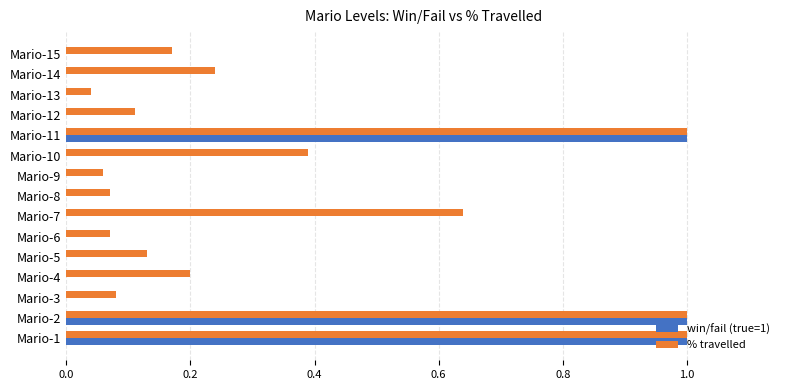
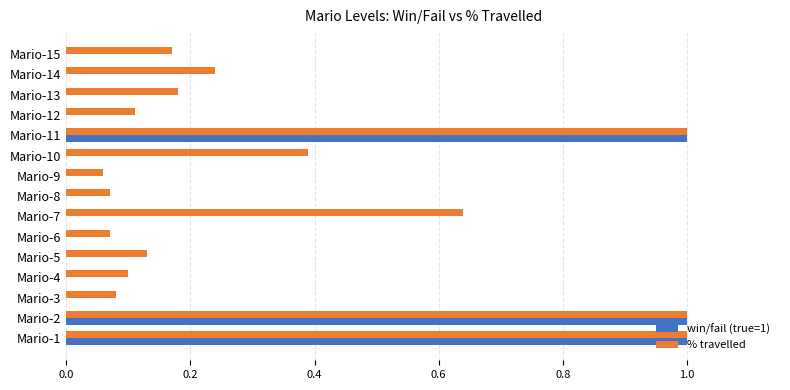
  {
    "win/fail (true=1)": {
      "Mario-15": 0.00,
      "Mario-14": 0.00,
      "Mario-13": 0.00,
      "Mario-12": 0.00,
      "Mario-11": 1.00,
      "Mario-10": 0.00,
      "Mario-9": 0.00,
      "Mario-8": 0.00,
      "Mario-7": 0.00,
      "Mario-6": 0.00,
      "Mario-5": 0.00,
      "Mario-4": 0.00,
      "Mario-3": 0.00,
      "Mario-2": 1.00,
      "Mario-1": 1.00
    },
    "% travelled": {
      "Mario-15": 0.17,
      "Mario-14": 0.24,
-     "Mario-13": 0.04,
+     "Mario-13": 0.18,
      "Mario-12": 0.11,
      "Mario-11": 1.00,
      "Mario-10": 0.39,
      "Mario-9": 0.06,
      "Mario-8": 0.07,
      "Mario-7": 0.64,
      "Mario-6": 0.07,
      "Mario-5": 0.13,
-     "Mario-4": 0.2,
+     "Mario-4": 0.1,
      "Mario-3": 0.08,
      "Mario-2": 1.00,
      "Mario-1": 1.00
    }
  }
